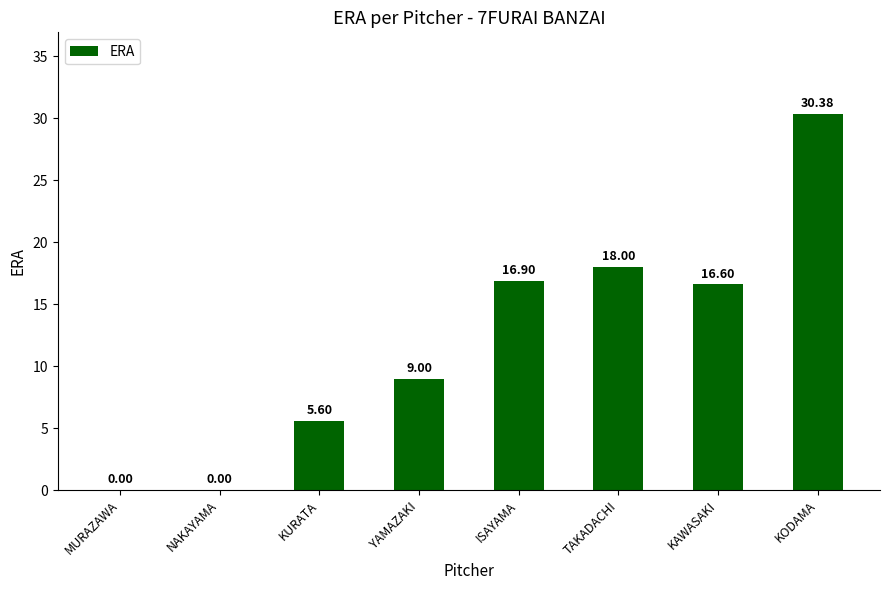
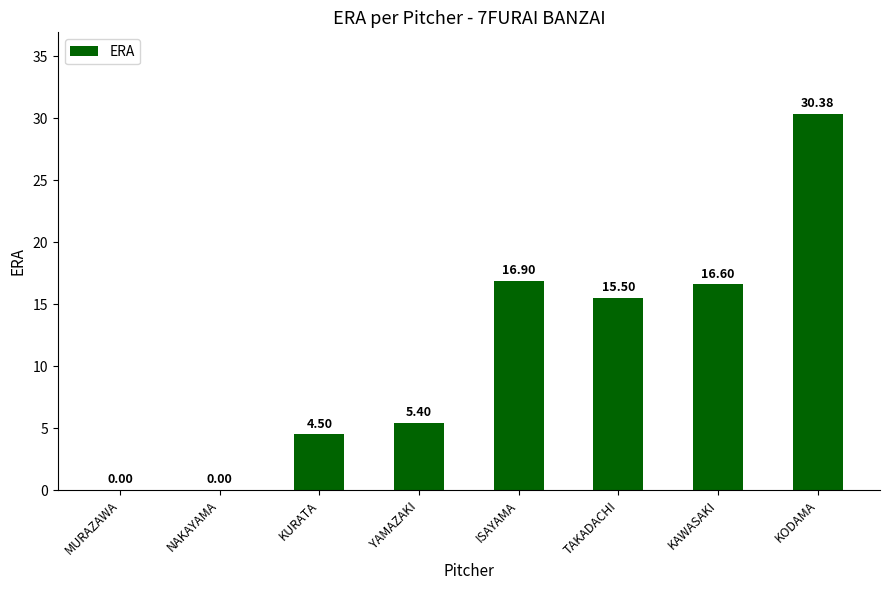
  {
    "MURAZAWA": 0.00,
    "NAKAYAMA": 0.00,
-   "KURATA": 5.60,
-   "YAMAZAKI": 9.00,
+   "KURATA": 4.50,
+   "YAMAZAKI": 5.40,
    "ISAYAMA": 16.90,
-   "TAKADACHI": 18.00,
+   "TAKADACHI": 15.50,
    "KAWASAKI": 16.60,
    "KODAMA": 30.38
  }
